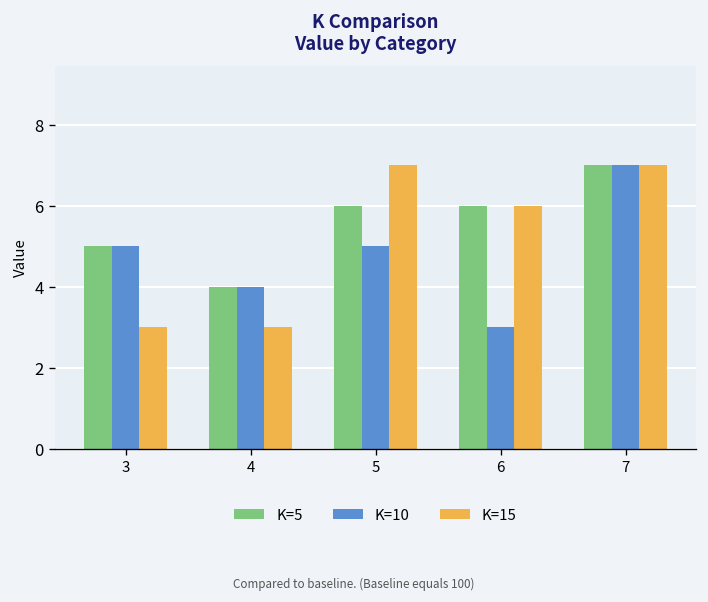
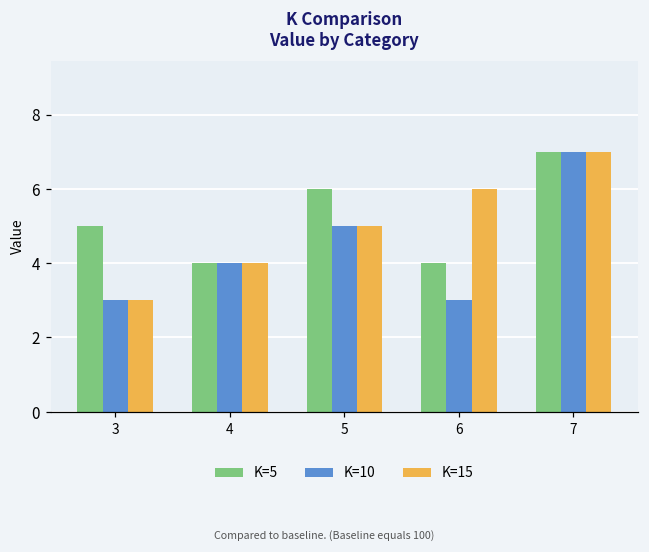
  {
    "K=5": {
      "3": 5,
      "4": 4,
      "5": 6,
-     "6": 6,
+     "6": 4,
      "7": 7
    },
    "K=10": {
-     "3": 5,
+     "3": 3,
      "4": 4,
      "5": 5,
      "6": 3,
      "7": 7
    },
    "K=15": {
      "3": 3,
-     "4": 3,
-     "5": 7,
+     "4": 4,
+     "5": 5,
      "6": 6,
      "7": 7
    }
  }
